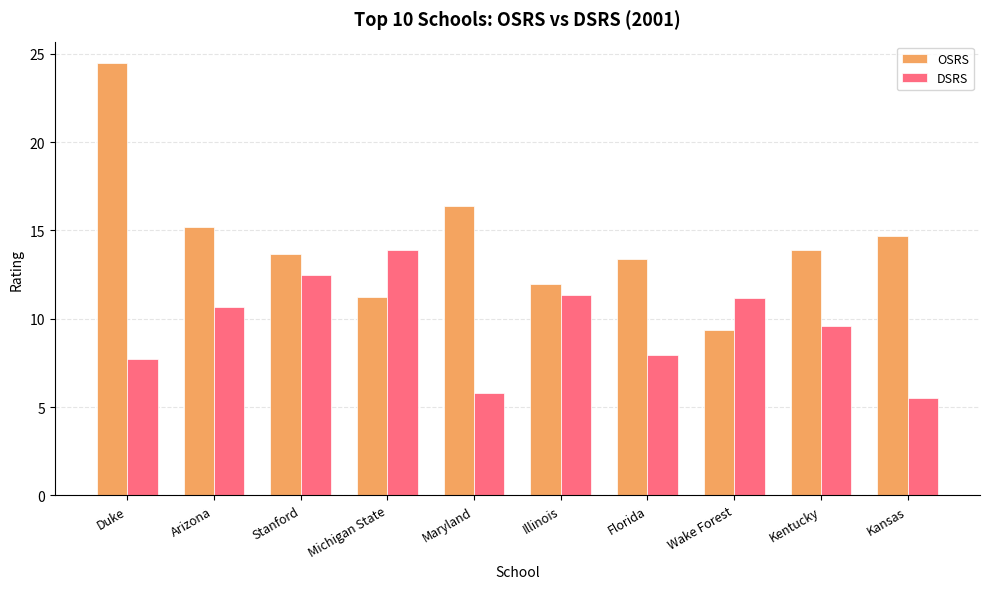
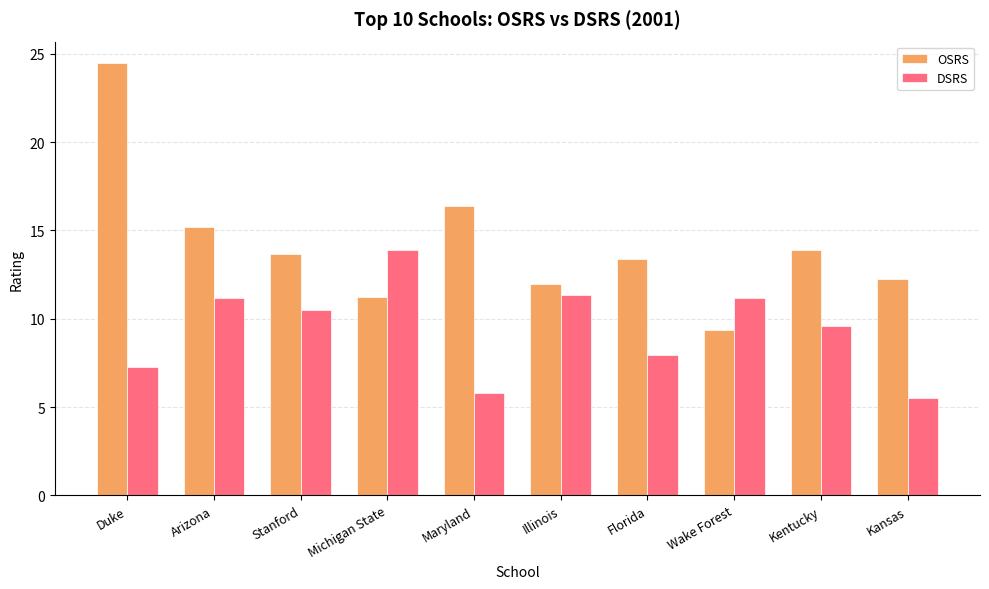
  {
    "OSRS": {
      "Duke": 24.5,
      "Arizona": 15.2,
      "Stanford": 13.7,
      "Michigan State": 11.3,
      "Maryland": 16.4,
      "Illinois": 12.0,
      "Florida": 13.4,
      "Wake Forest": 9.4,
      "Kentucky": 13.9,
-     "Kansas": 14.7
+     "Kansas": 12.3
    },
    "DSRS": {
-     "Duke": 7.7,
-     "Arizona": 10.6,
-     "Stanford": 12.5,
+     "Duke": 7.3,
+     "Arizona": 11.2,
+     "Stanford": 10.5,
      "Michigan State": 13.9,
      "Maryland": 5.8,
      "Illinois": 11.4,
      "Florida": 8.0,
      "Wake Forest": 11.2,
      "Kentucky": 9.6,
      "Kansas": 5.5
    }
  }
